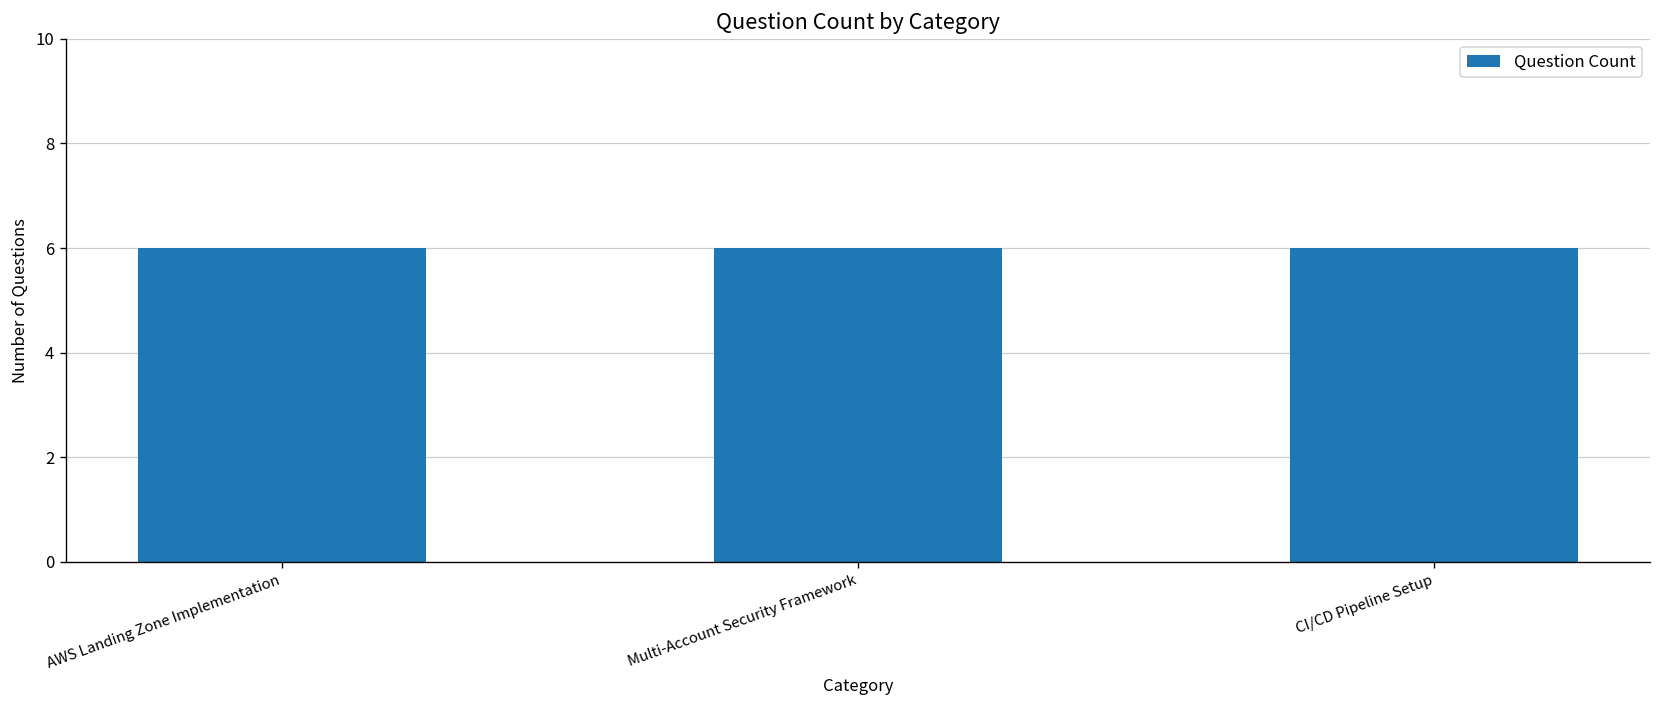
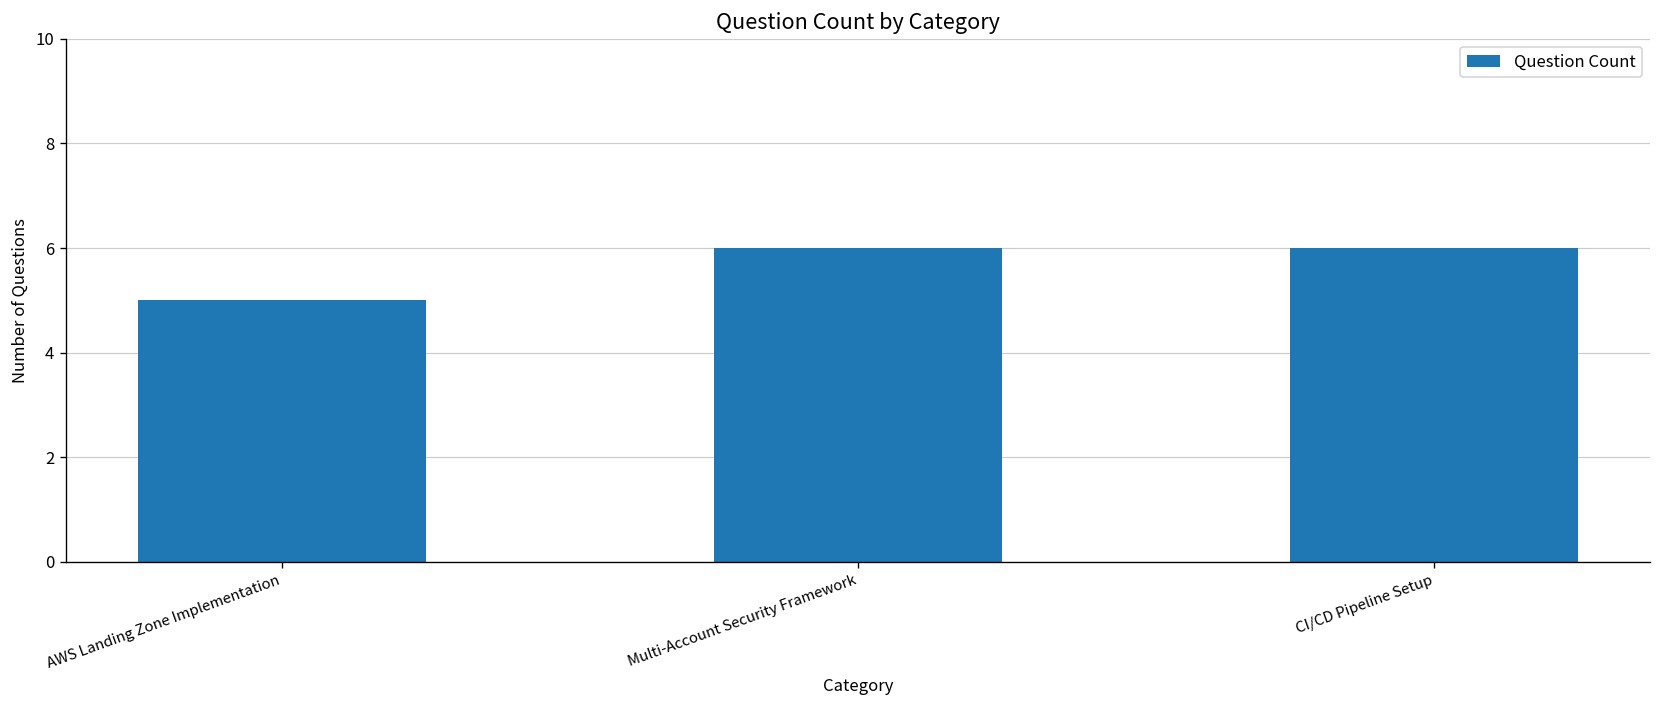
  {
-   "AWS Landing Zone Implementation": 6,
+   "AWS Landing Zone Implementation": 5,
    "Multi-Account Security Framework": 6,
    "CI/CD Pipeline Setup": 6
  }
